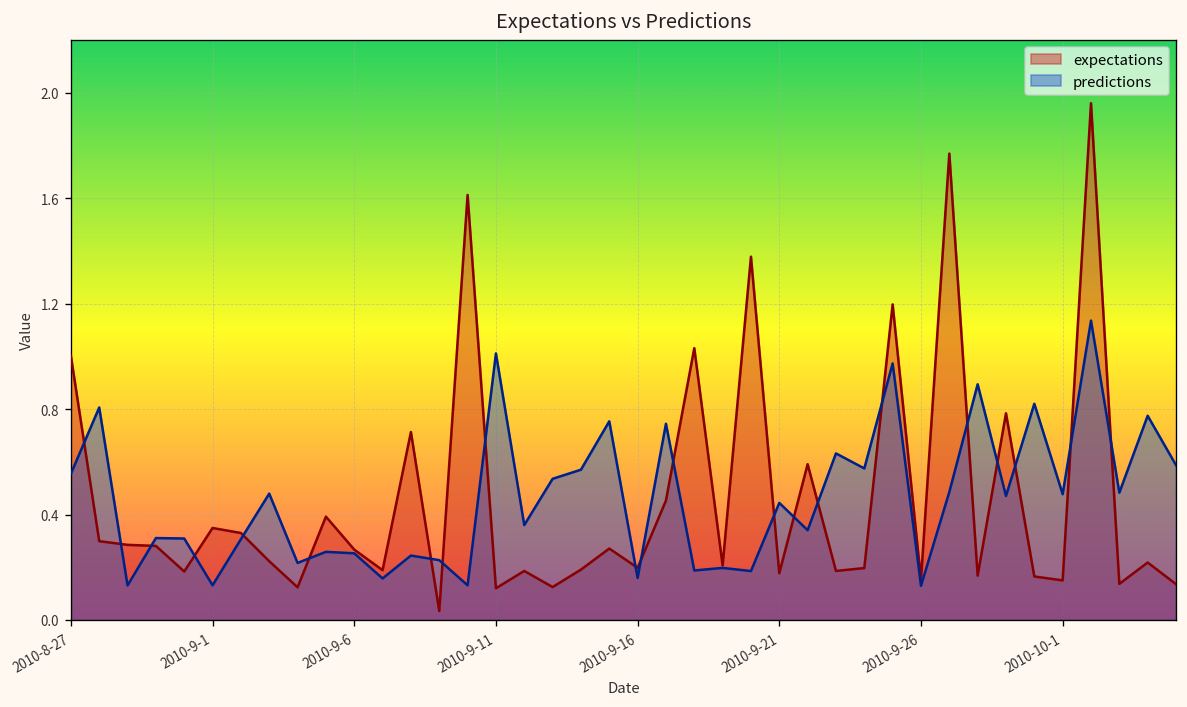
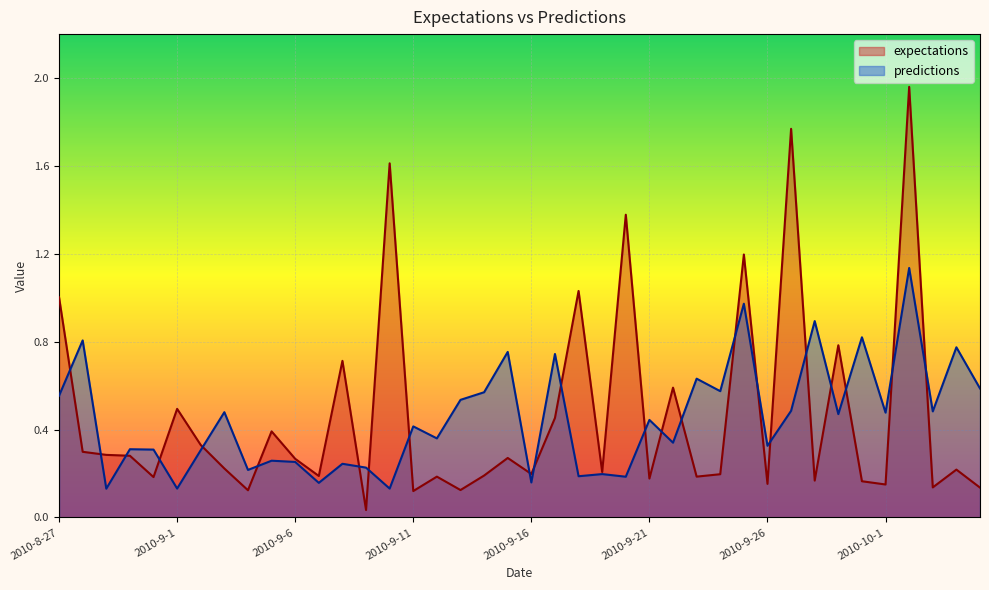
  {
    "expectations": {
      "2010-8-27": 1.00,
-     "2010-9-1": 0.35,
+     "2010-9-1": 0.49,
      "2010-9-6": 0.27,
      "2010-9-11": 0.12,
      "2010-9-16": 0.20,
      "2010-9-21": 0.18,
      "2010-9-26": 0.15,
      "2010-10-1": 0.15
    },
    "predictions": {
      "2010-8-27": 0.55,
      "2010-9-1": 0.13,
      "2010-9-6": 0.25,
-     "2010-9-11": 1.01,
+     "2010-9-11": 0.41,
      "2010-9-16": 0.16,
      "2010-9-21": 0.44,
-     "2010-9-26": 0.13,
+     "2010-9-26": 0.33,
      "2010-10-1": 0.48
    }
  }
